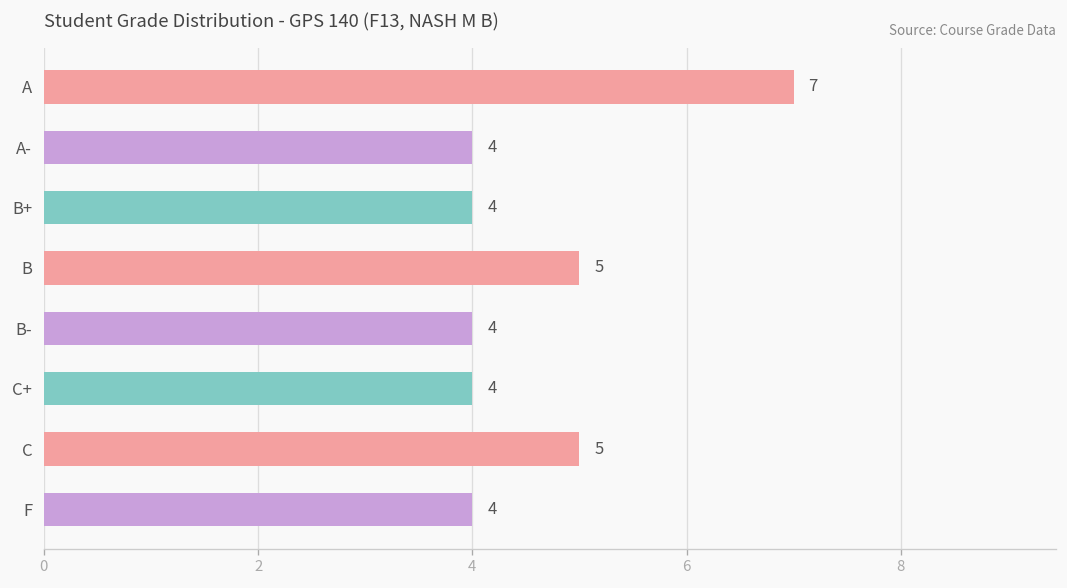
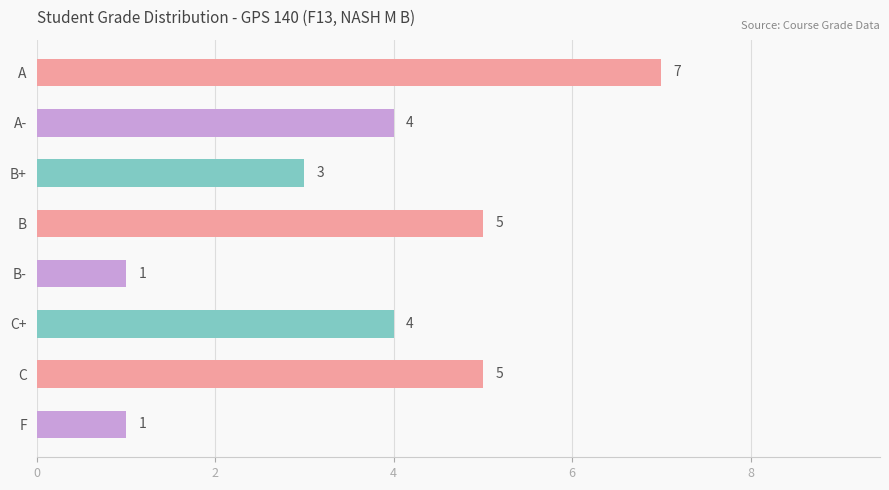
  {
    "A": 7,
    "A-": 4,
-   "B+": 4,
+   "B+": 3,
    "B": 5,
-   "B-": 4,
+   "B-": 1,
    "C+": 4,
    "C": 5,
-   "F": 4
+   "F": 1
  }
